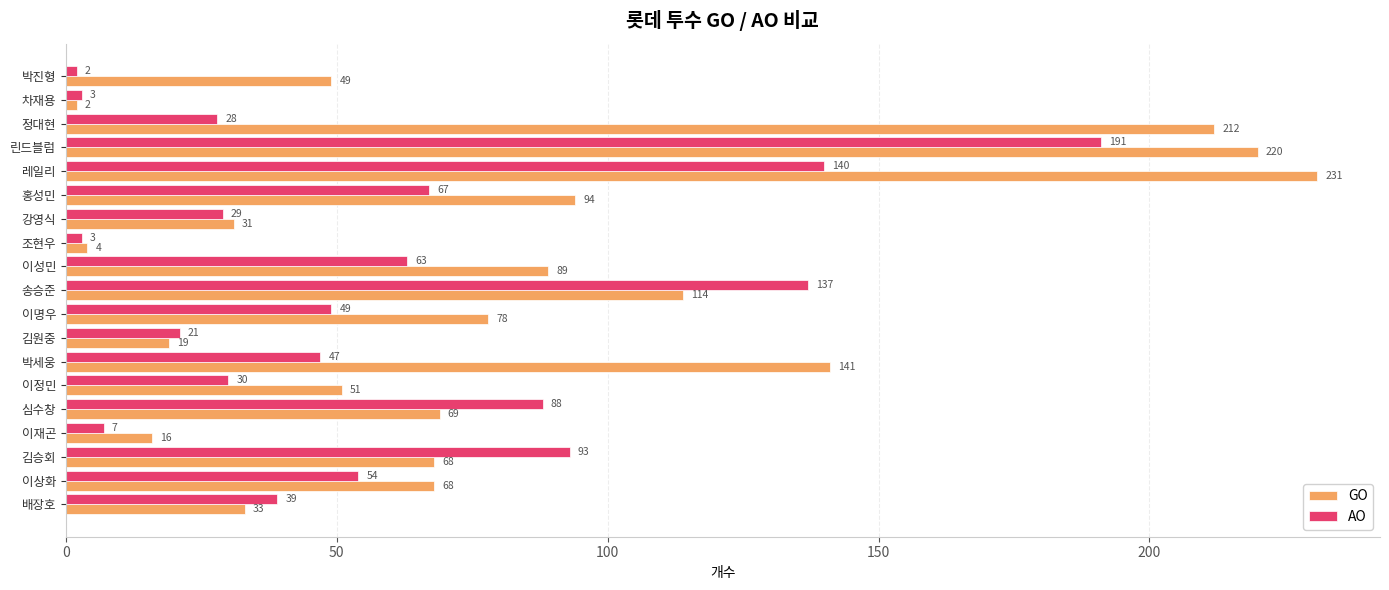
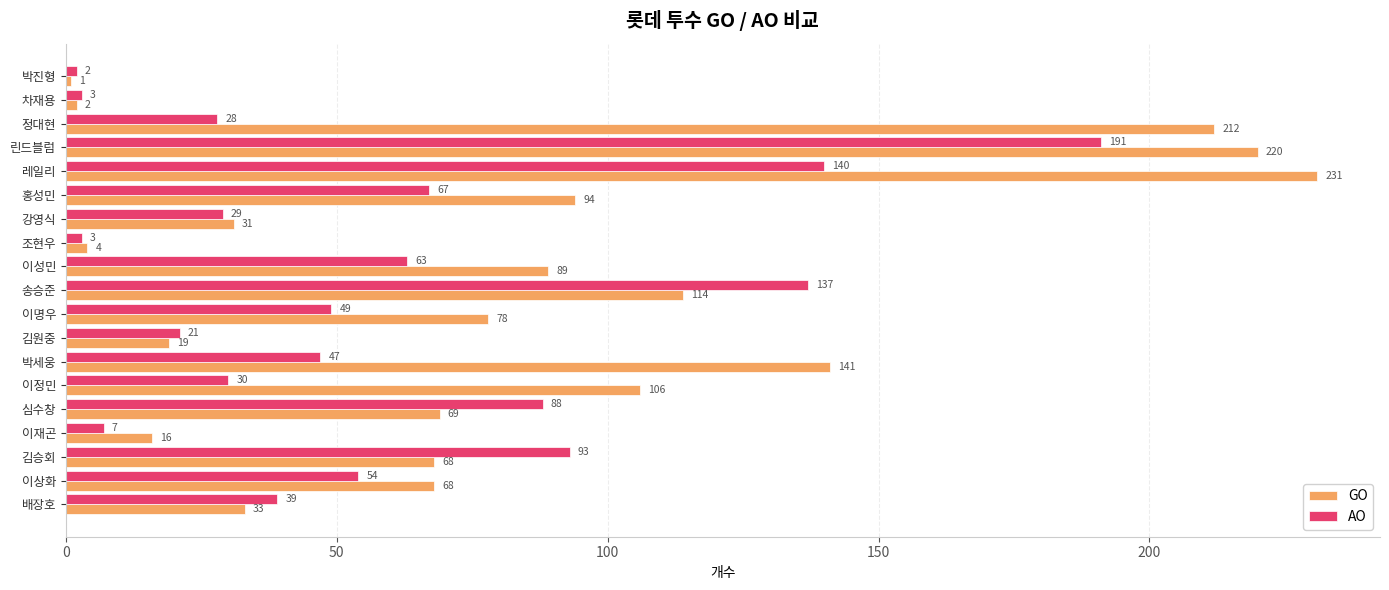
  {
    "GO": {
-     "박진형": 49,
+     "박진형": 1,
      "차재용": 2,
      "정대현": 212,
      "린드블럼": 220,
      "레일리": 231,
      "홍성민": 94,
      "강영식": 31,
      "조현우": 4,
      "이성민": 89,
      "송승준": 114,
      "이명우": 78,
      "김원중": 19,
      "박세웅": 141,
-     "이정민": 51,
+     "이정민": 106,
      "심수창": 69,
      "이재곤": 16,
      "김승회": 68,
      "이상화": 68,
      "배장호": 33
    },
    "AO": {
      "박진형": 2,
      "차재용": 3,
      "정대현": 28,
      "린드블럼": 191,
      "레일리": 140,
      "홍성민": 67,
      "강영식": 29,
      "조현우": 3,
      "이성민": 63,
      "송승준": 137,
      "이명우": 49,
      "김원중": 21,
      "박세웅": 47,
      "이정민": 30,
      "심수창": 88,
      "이재곤": 7,
      "김승회": 93,
      "이상화": 54,
      "배장호": 39
    }
  }
